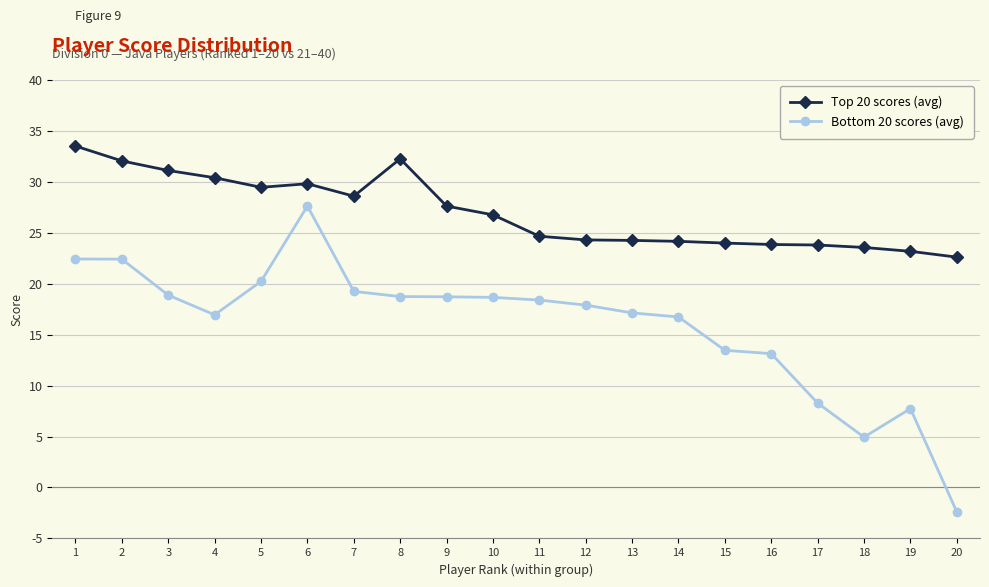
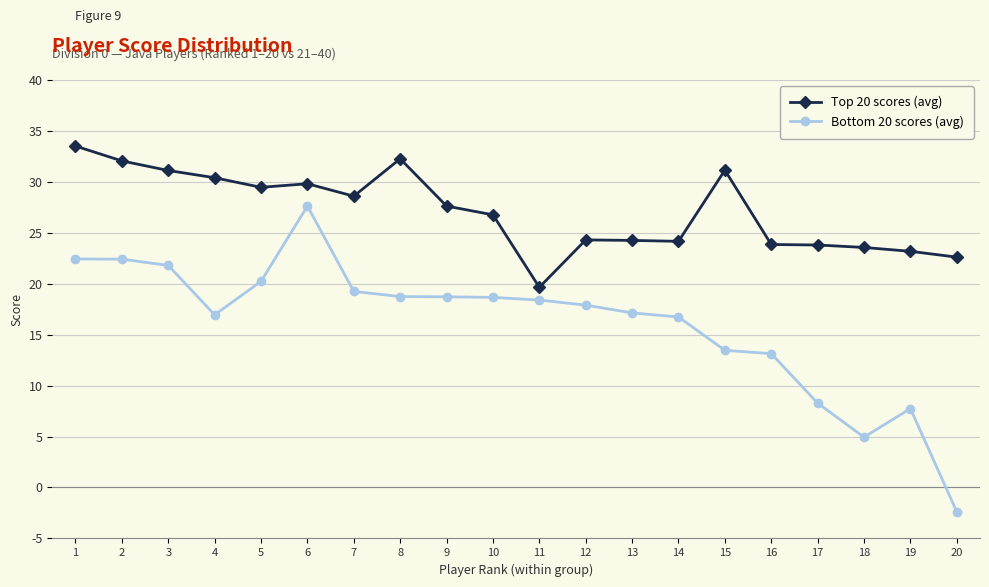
  {
    "Top 20 scores (avg)": {
      "1": 33.5,
      "2": 32.0,
      "3": 31.1,
      "4": 30.4,
      "5": 29.5,
      "6": 29.8,
      "7": 28.6,
      "8": 32.3,
      "9": 27.6,
      "10": 26.8,
-     "11": 24.7,
+     "11": 19.6,
      "12": 24.3,
      "13": 24.2,
      "14": 24.2,
-     "15": 24.0,
+     "15": 31.1,
      "16": 23.8,
      "17": 23.8,
      "18": 23.6,
      "19": 23.2,
      "20": 22.6
    },
    "Bottom 20 scores (avg)": {
      "1": 22.4,
      "2": 22.4,
-     "3": 18.9,
+     "3": 21.8,
      "4": 16.9,
      "5": 20.2,
      "6": 27.6,
      "7": 19.2,
      "8": 18.7,
      "9": 18.7,
      "10": 18.7,
      "11": 18.4,
      "12": 17.9,
      "13": 17.1,
      "14": 16.7,
      "15": 13.5,
      "16": 13.1,
      "17": 8.3,
      "18": 4.9,
      "19": 7.7,
      "20": -2.4
    }
  }
